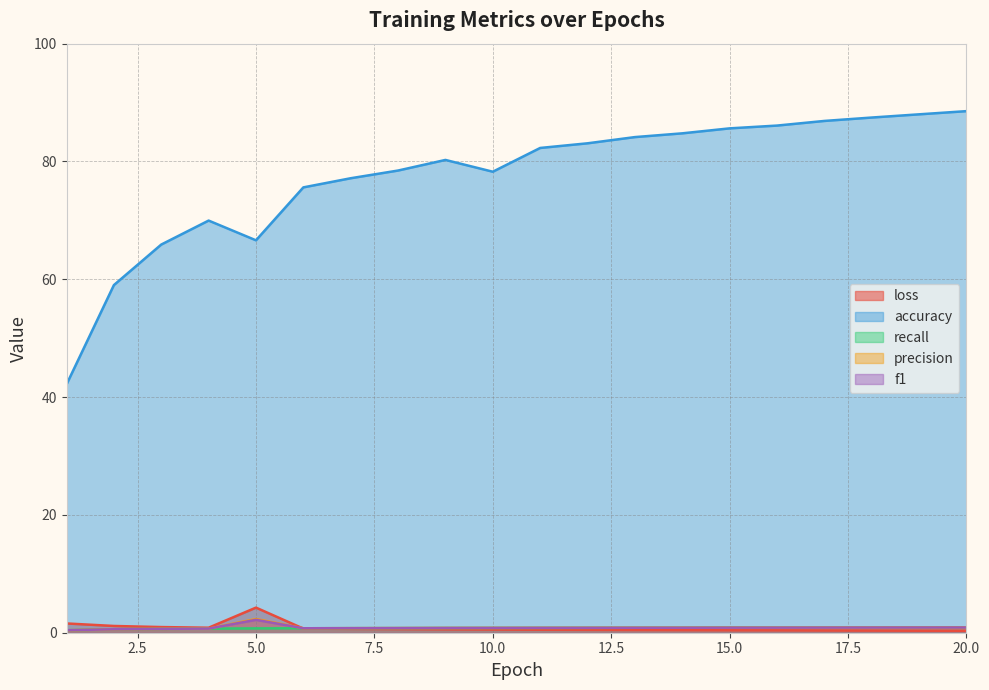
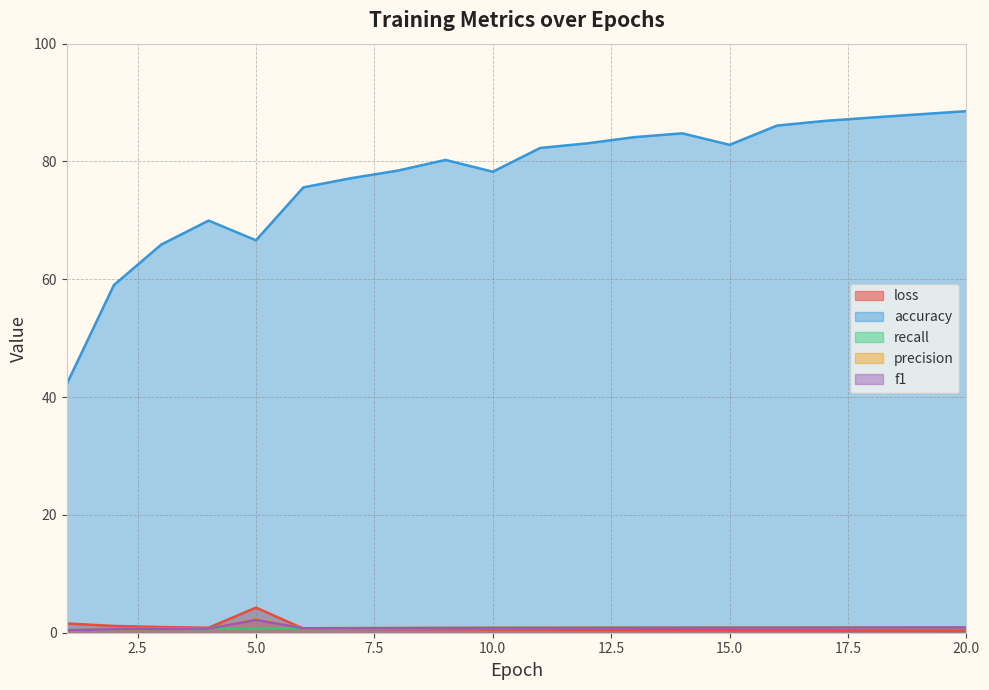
  {
    "loss": {
      "5.0": 4,
      "15.0": 0,
      "20.0": 0
    },
    "accuracy": {
      "5.0": 67,
      "10.0": 78,
-     "15.0": 86,
+     "15.0": 83,
      "20.0": 89
    },
    "recall": {
      "5.0": 1
    }
  }
